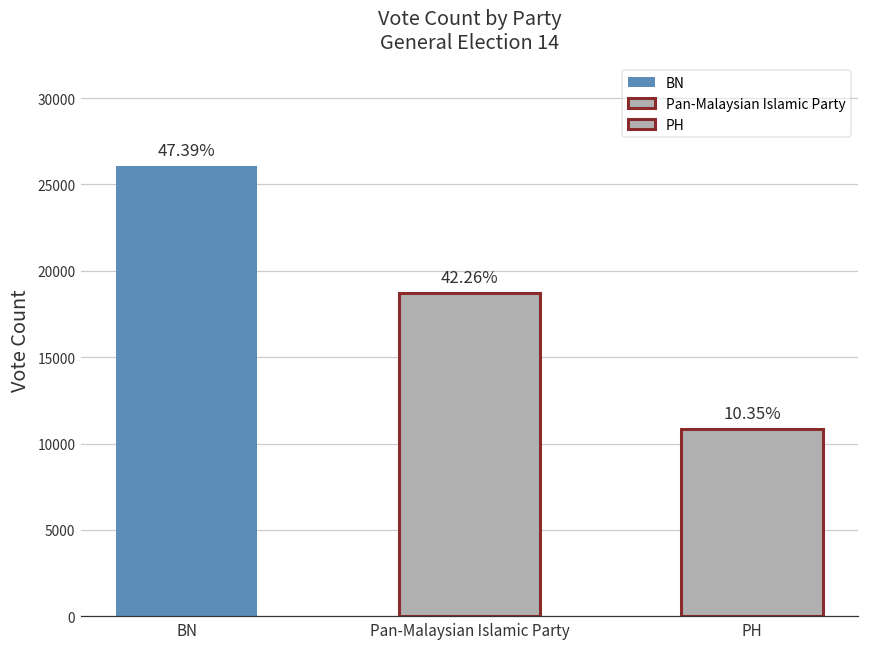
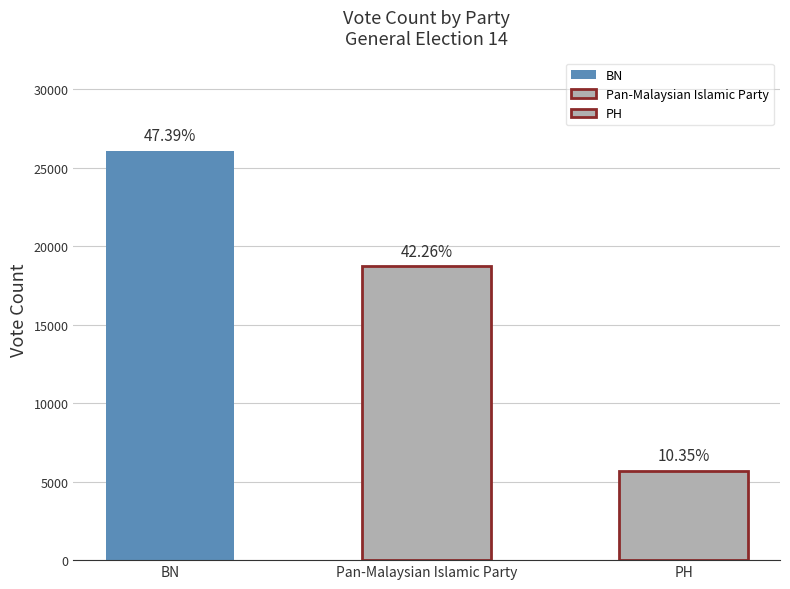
  {
-   "PH": 10900
+   "PH": 5700
  }
